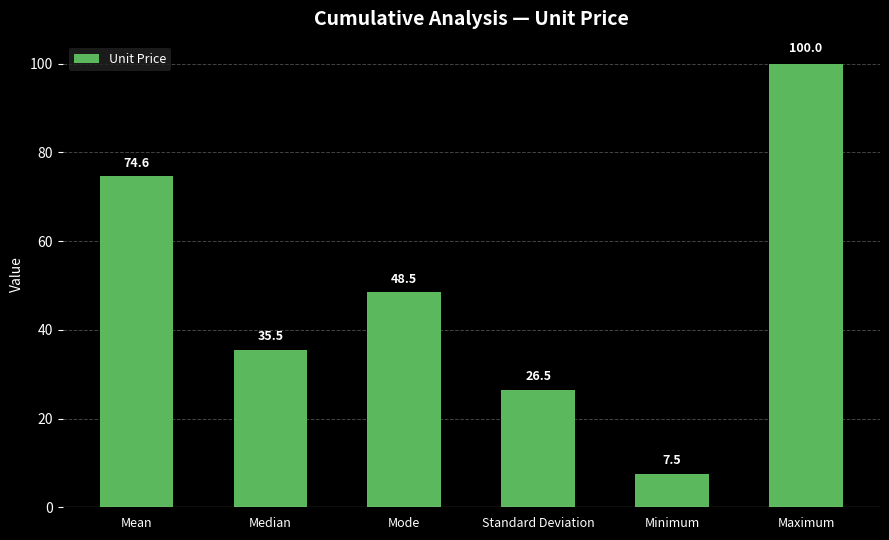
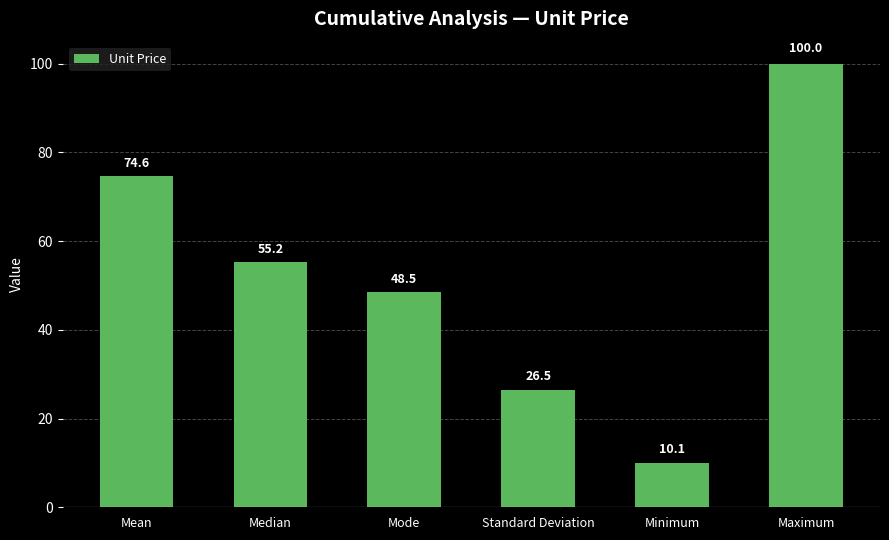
  {
    "Mean": 74.6,
-   "Median": 35.5,
+   "Median": 55.2,
    "Mode": 48.5,
    "Standard Deviation": 26.5,
-   "Minimum": 7.5,
+   "Minimum": 10.1,
    "Maximum": 100.0
  }
